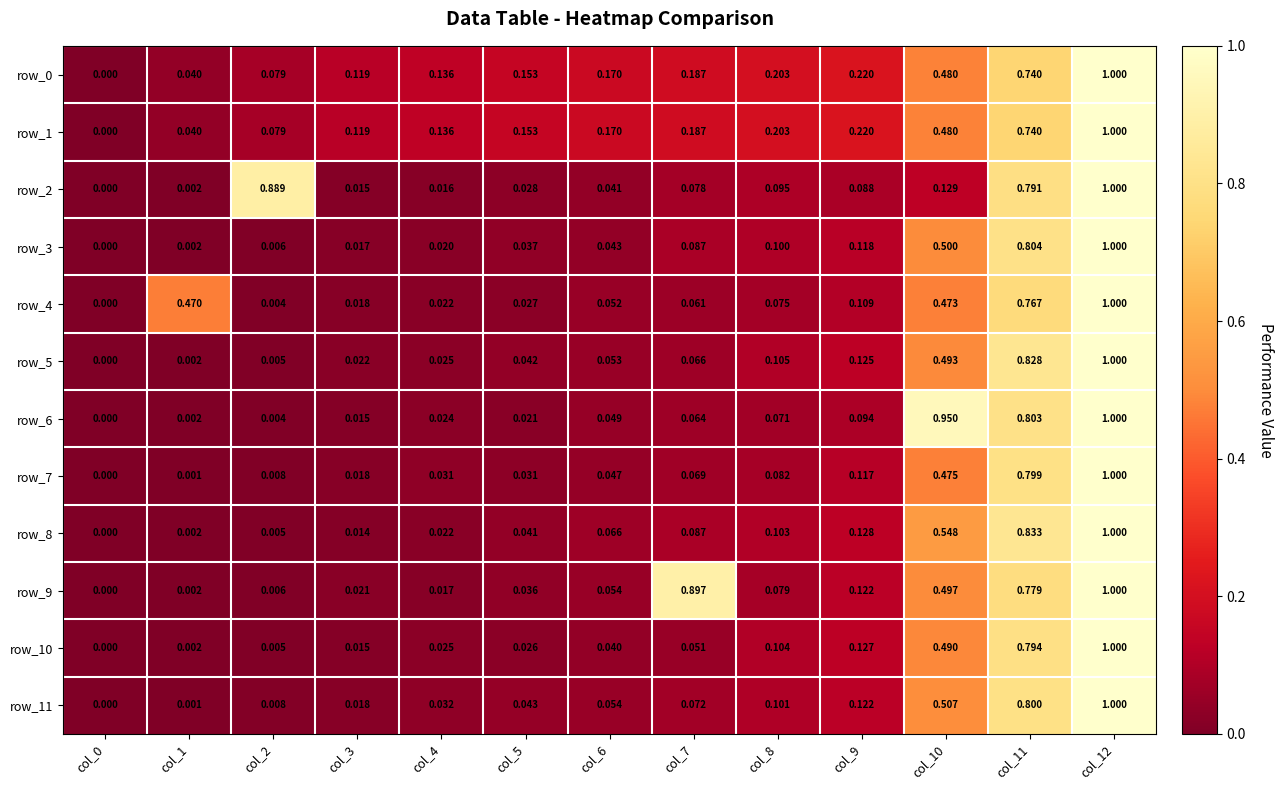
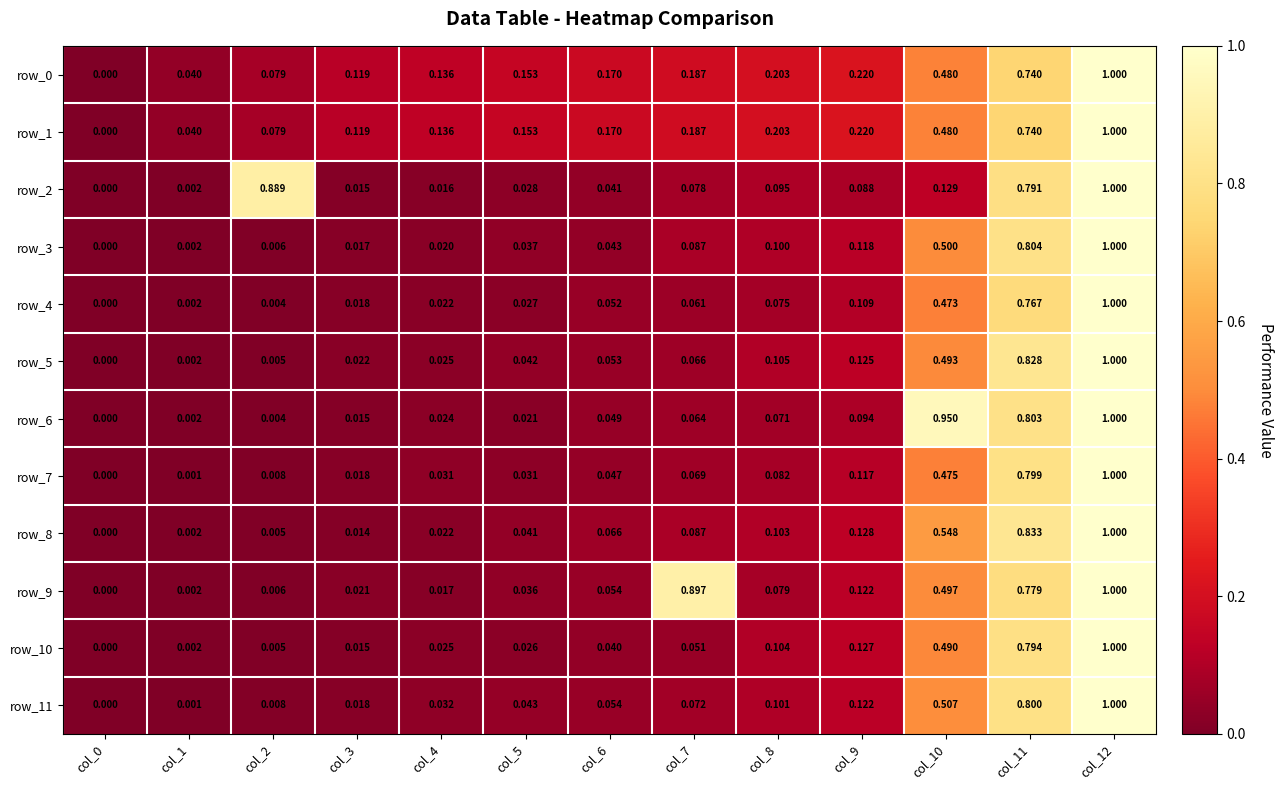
  {
    "row_0": {
      "col_0": 0.000,
      "col_1": 0.040,
      "col_2": 0.079,
      "col_3": 0.119,
      "col_4": 0.136,
      "col_5": 0.153,
      "col_6": 0.170,
      "col_7": 0.187,
      "col_8": 0.203,
      "col_9": 0.220,
      "col_10": 0.480,
      "col_11": 0.740,
      "col_12": 1.000
    },
    "row_1": {
      "col_0": 0.000,
      "col_1": 0.040,
      "col_2": 0.079,
      "col_3": 0.119,
      "col_4": 0.136,
      "col_5": 0.153,
      "col_6": 0.170,
      "col_7": 0.187,
      "col_8": 0.203,
      "col_9": 0.220,
      "col_10": 0.480,
      "col_11": 0.740,
      "col_12": 1.000
    },
    "row_2": {
      "col_0": 0.000,
      "col_1": 0.002,
      "col_2": 0.889,
      "col_3": 0.015,
      "col_4": 0.016,
      "col_5": 0.028,
      "col_6": 0.041,
      "col_7": 0.078,
      "col_8": 0.095,
      "col_9": 0.088,
      "col_10": 0.129,
      "col_11": 0.791,
      "col_12": 1.000
    },
    "row_3": {
      "col_0": 0.000,
      "col_1": 0.002,
      "col_2": 0.006,
      "col_3": 0.017,
      "col_4": 0.020,
      "col_5": 0.037,
      "col_6": 0.043,
      "col_7": 0.087,
      "col_8": 0.100,
      "col_9": 0.118,
      "col_10": 0.500,
      "col_11": 0.804,
      "col_12": 1.000
    },
    "row_4": {
      "col_0": 0.000,
-     "col_1": 0.470,
+     "col_1": 0.002,
      "col_2": 0.004,
      "col_3": 0.018,
      "col_4": 0.022,
      "col_5": 0.027,
      "col_6": 0.052,
      "col_7": 0.061,
      "col_8": 0.075,
      "col_9": 0.109,
      "col_10": 0.473,
      "col_11": 0.767,
      "col_12": 1.000
    },
    "row_5": {
      "col_0": 0.000,
      "col_1": 0.002,
      "col_2": 0.005,
      "col_3": 0.022,
      "col_4": 0.025,
      "col_5": 0.042,
      "col_6": 0.053,
      "col_7": 0.066,
      "col_8": 0.105,
      "col_9": 0.125,
      "col_10": 0.493,
      "col_11": 0.828,
      "col_12": 1.000
    },
    "row_6": {
      "col_0": 0.000,
      "col_1": 0.002,
      "col_2": 0.004,
      "col_3": 0.015,
      "col_4": 0.024,
      "col_5": 0.021,
      "col_6": 0.049,
      "col_7": 0.064,
      "col_8": 0.071,
      "col_9": 0.094,
      "col_10": 0.950,
      "col_11": 0.803,
      "col_12": 1.000
    },
    "row_7": {
      "col_0": 0.000,
      "col_1": 0.001,
      "col_2": 0.008,
      "col_3": 0.018,
      "col_4": 0.031,
      "col_5": 0.031,
      "col_6": 0.047,
      "col_7": 0.069,
      "col_8": 0.082,
      "col_9": 0.117,
      "col_10": 0.475,
      "col_11": 0.799,
      "col_12": 1.000
    },
    "row_8": {
      "col_0": 0.000,
      "col_1": 0.002,
      "col_2": 0.005,
      "col_3": 0.014,
      "col_4": 0.022,
      "col_5": 0.041,
      "col_6": 0.066,
      "col_7": 0.087,
      "col_8": 0.103,
      "col_9": 0.128,
      "col_10": 0.548,
      "col_11": 0.833,
      "col_12": 1.000
    },
    "row_9": {
      "col_0": 0.000,
      "col_1": 0.002,
      "col_2": 0.006,
      "col_3": 0.021,
      "col_4": 0.017,
      "col_5": 0.036,
      "col_6": 0.054,
      "col_7": 0.897,
      "col_8": 0.079,
      "col_9": 0.122,
      "col_10": 0.497,
      "col_11": 0.779,
      "col_12": 1.000
    },
    "row_10": {
      "col_0": 0.000,
      "col_1": 0.002,
      "col_2": 0.005,
      "col_3": 0.015,
      "col_4": 0.025,
      "col_5": 0.026,
      "col_6": 0.040,
      "col_7": 0.051,
      "col_8": 0.104,
      "col_9": 0.127,
      "col_10": 0.490,
      "col_11": 0.794,
      "col_12": 1.000
    },
    "row_11": {
      "col_0": 0.000,
      "col_1": 0.001,
      "col_2": 0.008,
      "col_3": 0.018,
      "col_4": 0.032,
      "col_5": 0.043,
      "col_6": 0.054,
      "col_7": 0.072,
      "col_8": 0.101,
      "col_9": 0.122,
      "col_10": 0.507,
      "col_11": 0.800,
      "col_12": 1.000
    }
  }
